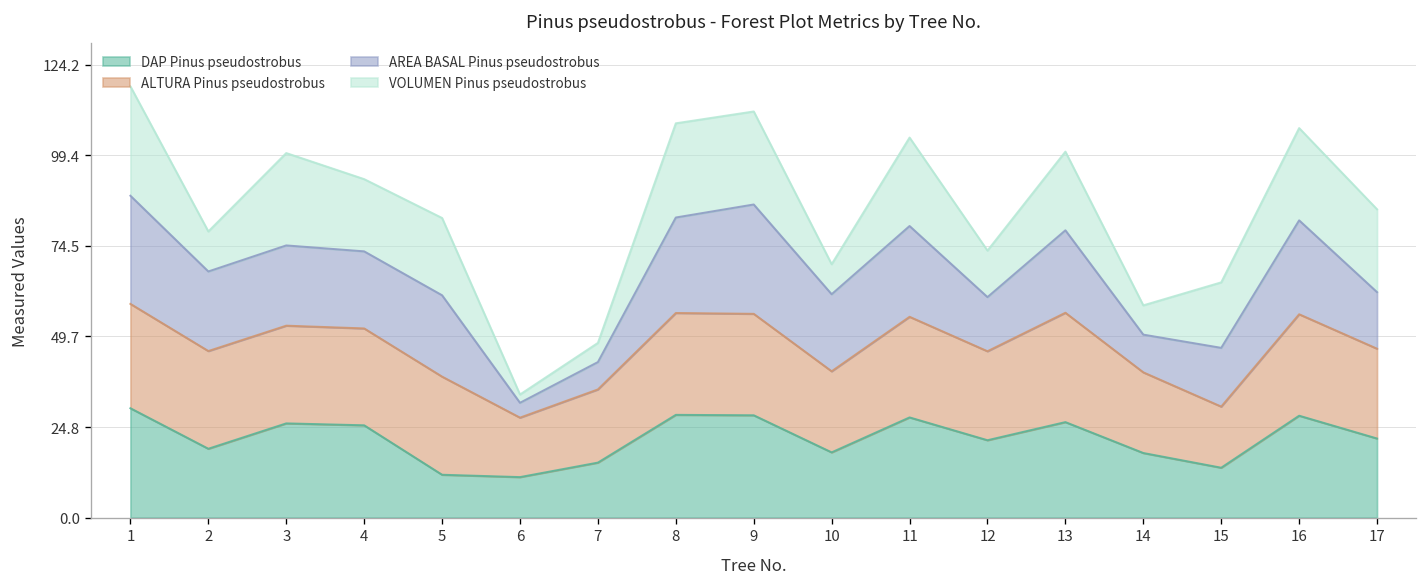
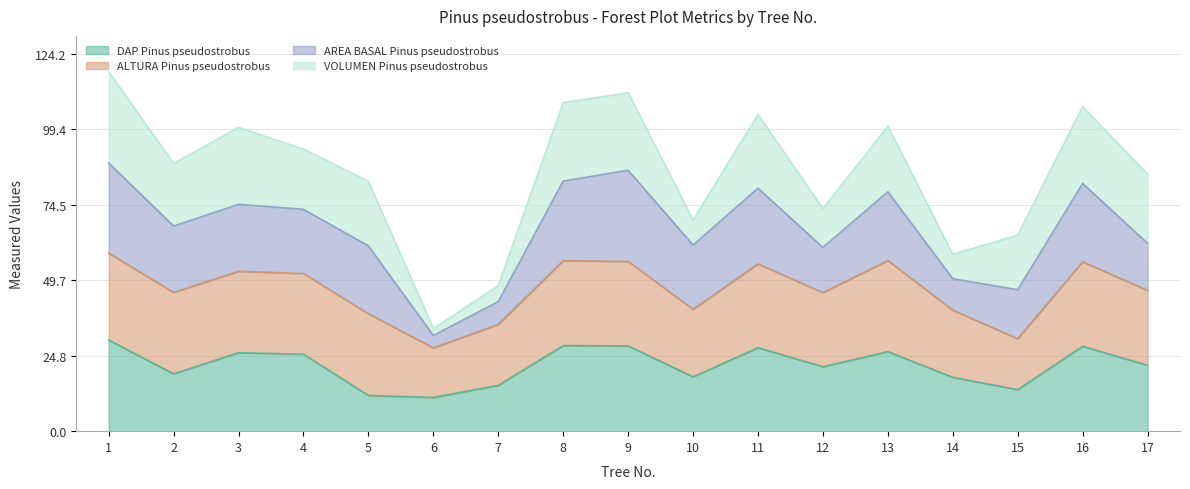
  {
    "DAP Pinus pseudostrobus": {
      "1": 30,
      "2": 19,
      "3": 26,
      "4": 25,
      "5": 12,
      "6": 11,
      "7": 15,
      "8": 28,
      "9": 28,
      "10": 18,
      "11": 27,
      "12": 21,
      "13": 26,
      "14": 18,
      "15": 14,
      "16": 28,
      "17": 22
    },
    "ALTURA Pinus pseudostrobus": {
      "1": 29,
      "2": 27,
      "3": 27,
      "4": 27,
      "5": 27,
      "6": 16,
      "7": 20,
      "8": 28,
      "9": 28,
      "10": 22,
      "11": 28,
      "12": 24,
      "13": 30,
      "14": 22,
      "15": 17,
      "16": 28,
      "17": 25
    },
    "AREA BASAL Pinus pseudostrobus": {
      "1": 30,
      "2": 22,
      "3": 22,
      "4": 21,
      "5": 22,
      "6": 4,
      "7": 8,
      "8": 26,
      "9": 30,
      "10": 21,
      "11": 25,
      "12": 15,
      "13": 23,
      "14": 10,
      "15": 16,
      "16": 26,
      "17": 16
    },
    "VOLUMEN Pinus pseudostrobus": {
      "1": 30,
-     "2": 11,
+     "2": 21,
      "3": 25,
      "4": 20,
      "5": 21,
      "6": 2,
      "7": 5,
      "8": 26,
      "9": 26,
      "10": 8,
      "11": 24,
      "12": 13,
      "13": 22,
      "14": 8,
      "15": 18,
      "16": 25,
      "17": 23
    }
  }
